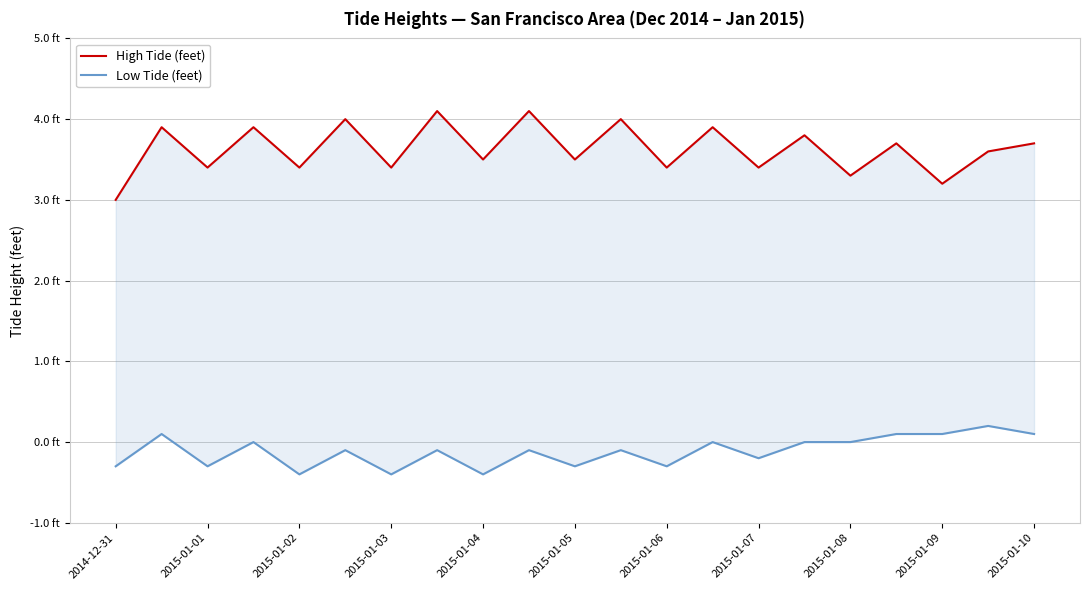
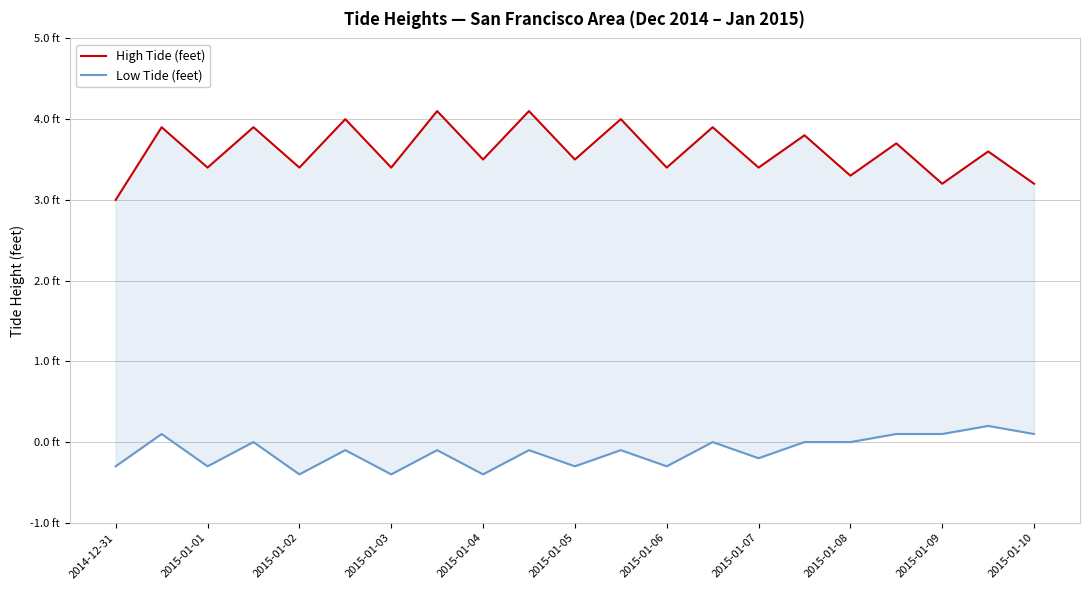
  {
    "High Tide (feet)": {
      "2014-12-31": "3.0 ft",
-     "2015-01-10": "3.7 ft"
+     "2015-01-10": "3.2 ft"
    },
    "Low Tide (feet)": {
      "2014-12-31": "-0.3 ft",
      "2015-01-10": "0.1 ft"
    }
  }
